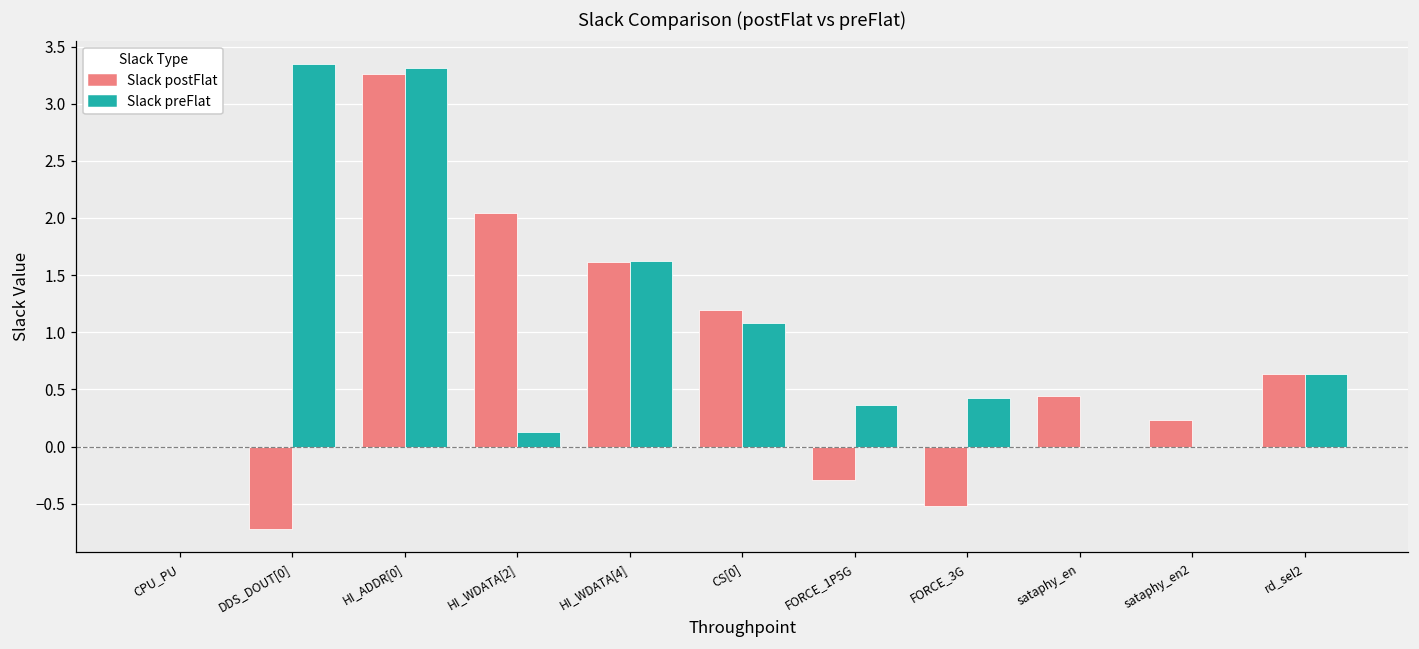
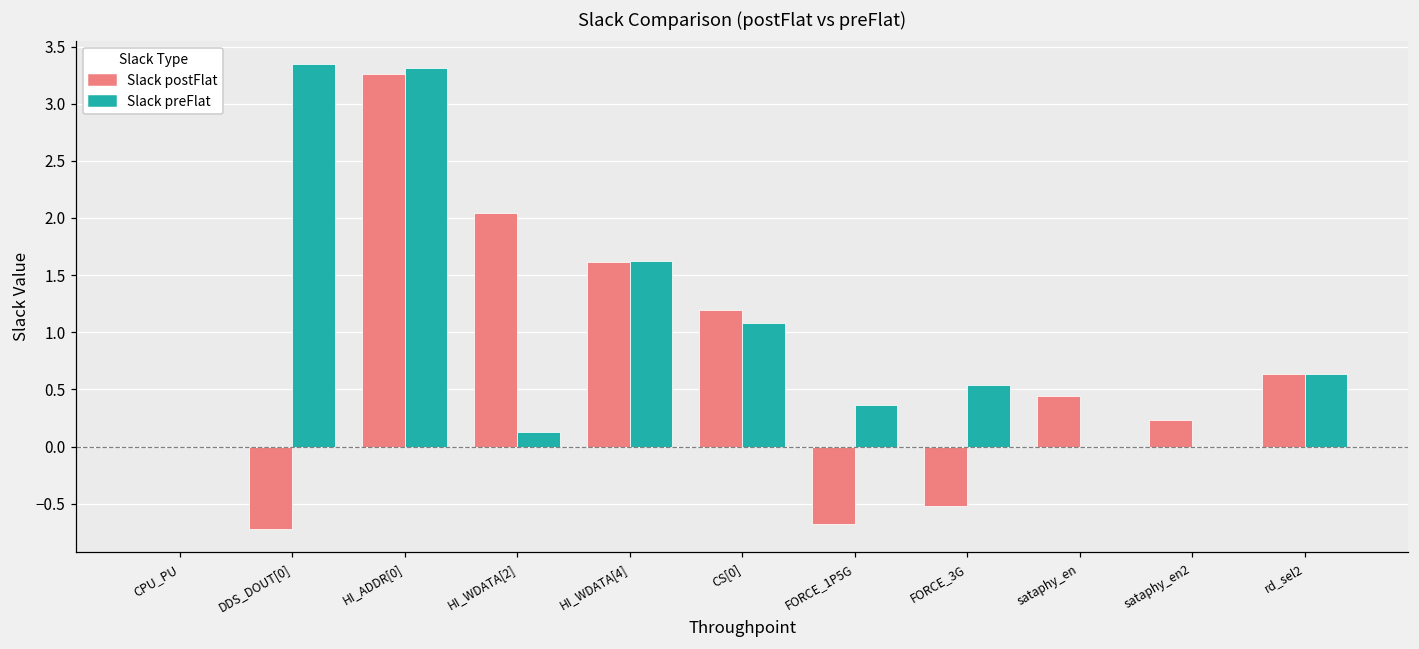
  {
    "Slack postFlat": {
      "CPU_PU": 0.00,
      "DDS_DOUT[0]": -0.72,
      "HI_ADDR[0]": 3.26,
      "HI_WDATA[2]": 2.04,
      "HI_WDATA[4]": 1.61,
      "CS[0]": 1.19,
-     "FORCE_1P5G": -0.30,
+     "FORCE_1P5G": -0.68,
      "FORCE_3G": -0.52,
      "sataphy_en": 0.44,
      "sataphy_en2": 0.23,
      "rd_sel2": 0.64
    },
    "Slack preFlat": {
      "CPU_PU": 0.00,
      "DDS_DOUT[0]": 3.35,
      "HI_ADDR[0]": 3.31,
      "HI_WDATA[2]": 0.13,
      "HI_WDATA[4]": 1.62,
      "CS[0]": 1.08,
      "FORCE_1P5G": 0.36,
-     "FORCE_3G": 0.43,
+     "FORCE_3G": 0.54,
      "sataphy_en": 0.00,
      "sataphy_en2": 0.00,
      "rd_sel2": 0.64
    }
  }
